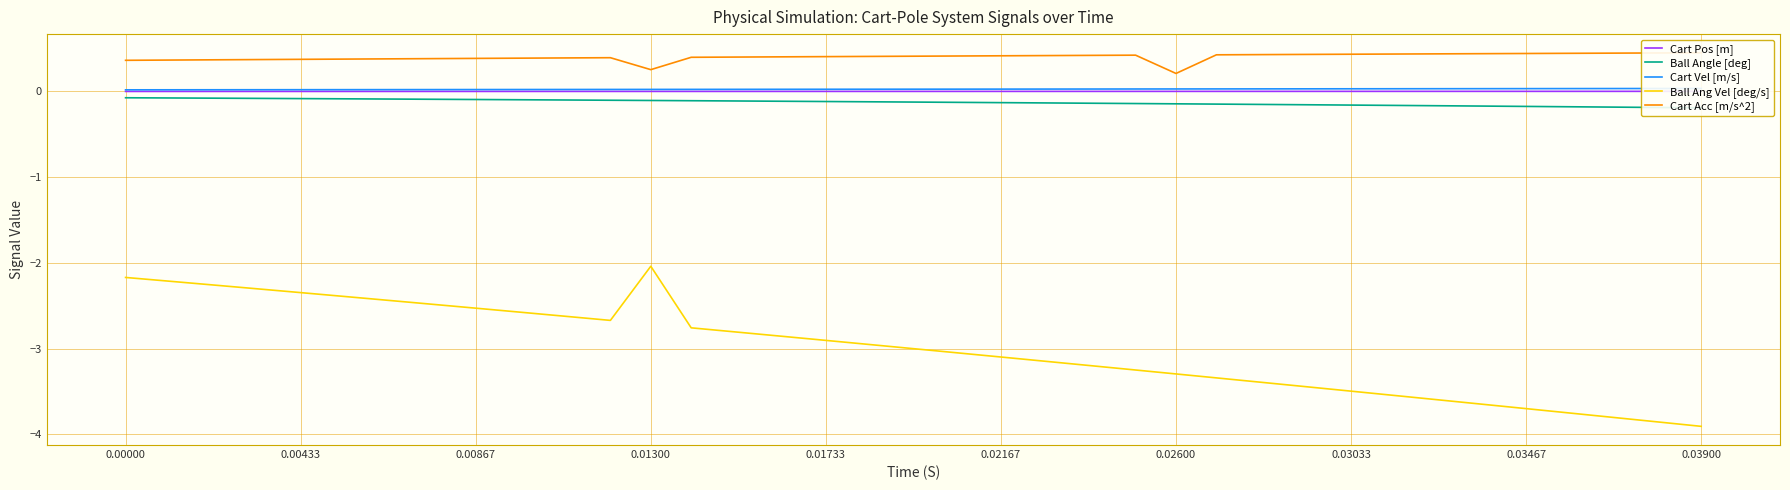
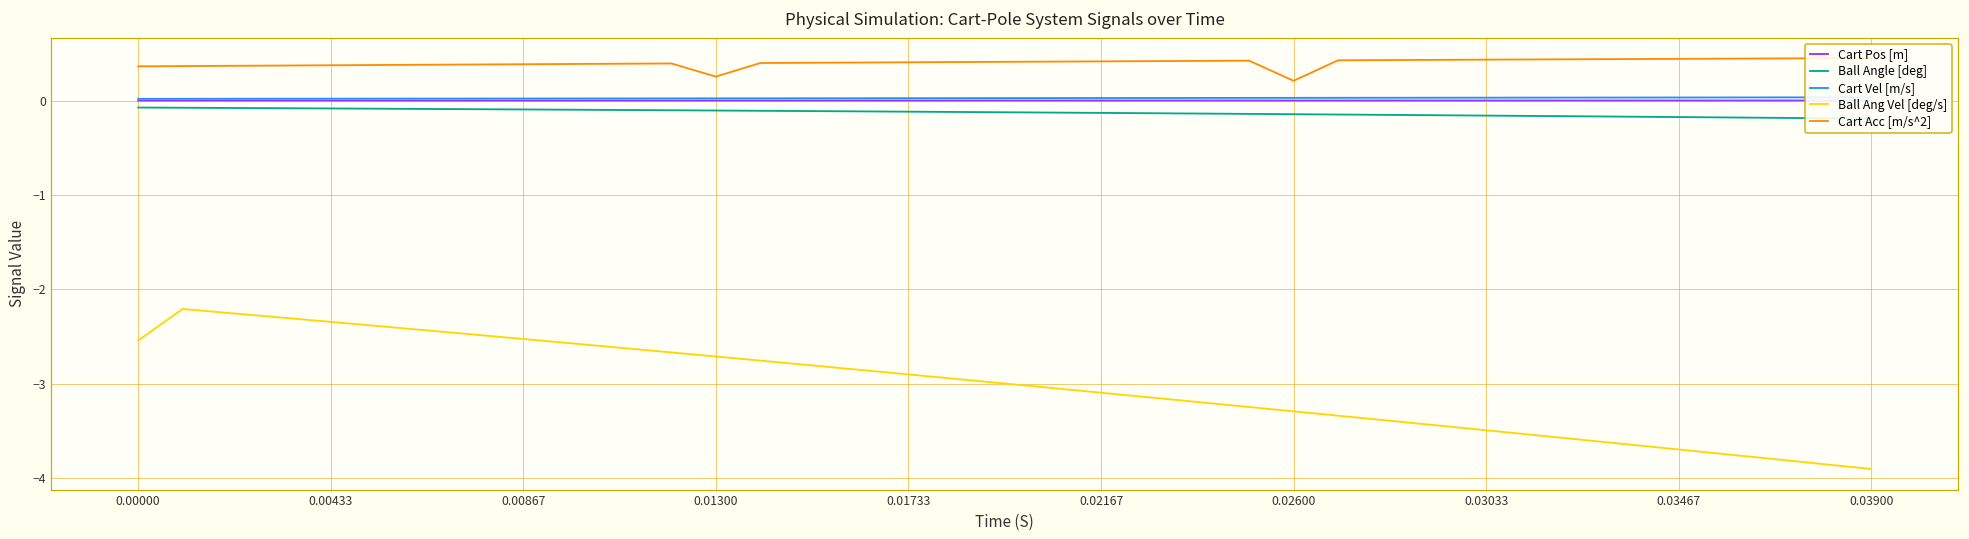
  {
    "Ball Angle [deg]": {
      "0.00000": -0.1,
      "0.01300": -0.1,
      "0.02600": -0.1
    },
    "Ball Ang Vel [deg/s]": {
-     "0.00000": -2.2,
-     "0.01300": -2.0,
+     "0.00000": -2.5,
+     "0.01300": -2.7,
      "0.02600": -3.3,
      "0.03900": -3.9
    },
    "Cart Acc [m/s^2]": {
      "0.00000": 0.4,
      "0.01300": 0.3,
      "0.02600": 0.2
    }
  }
